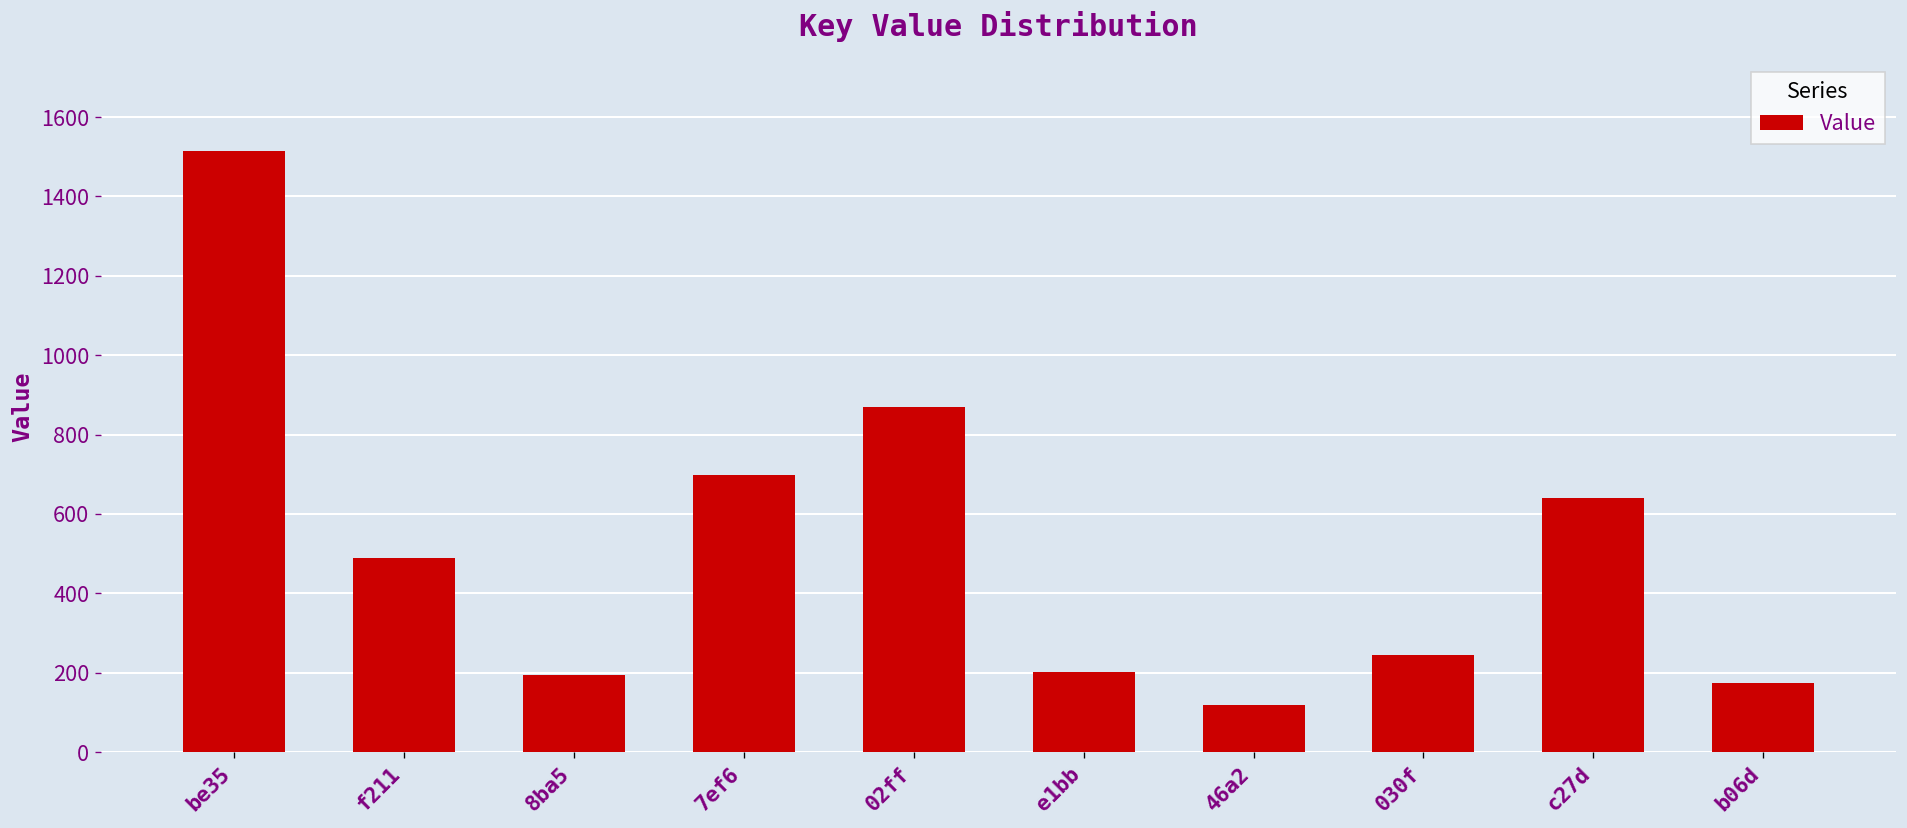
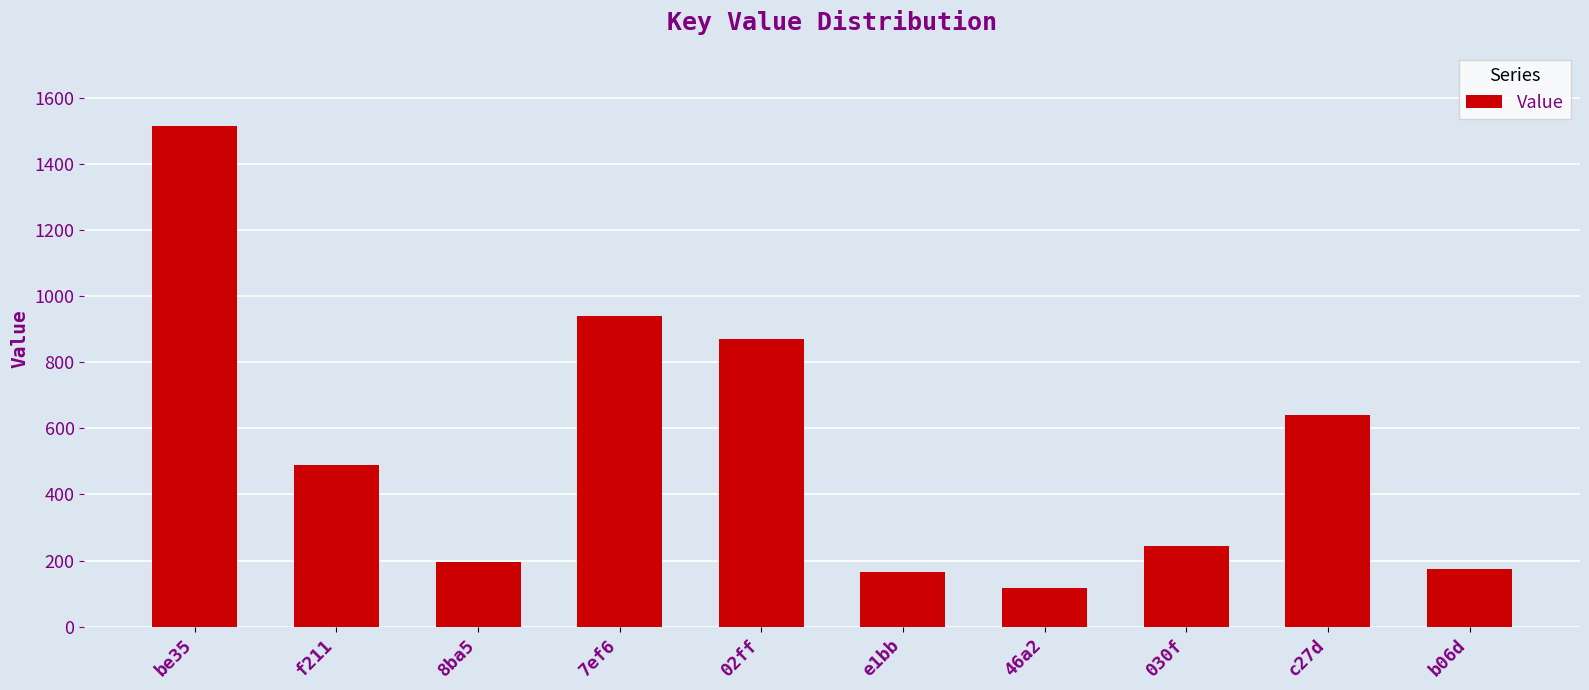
  {
    "be35": 1510,
    "f211": 490,
    "8ba5": 200,
-   "7ef6": 700,
+   "7ef6": 940,
    "02ff": 870,
-   "e1bb": 200,
+   "e1bb": 170,
    "46a2": 120,
    "030f": 250,
    "c27d": 640,
    "b06d": 180
  }
